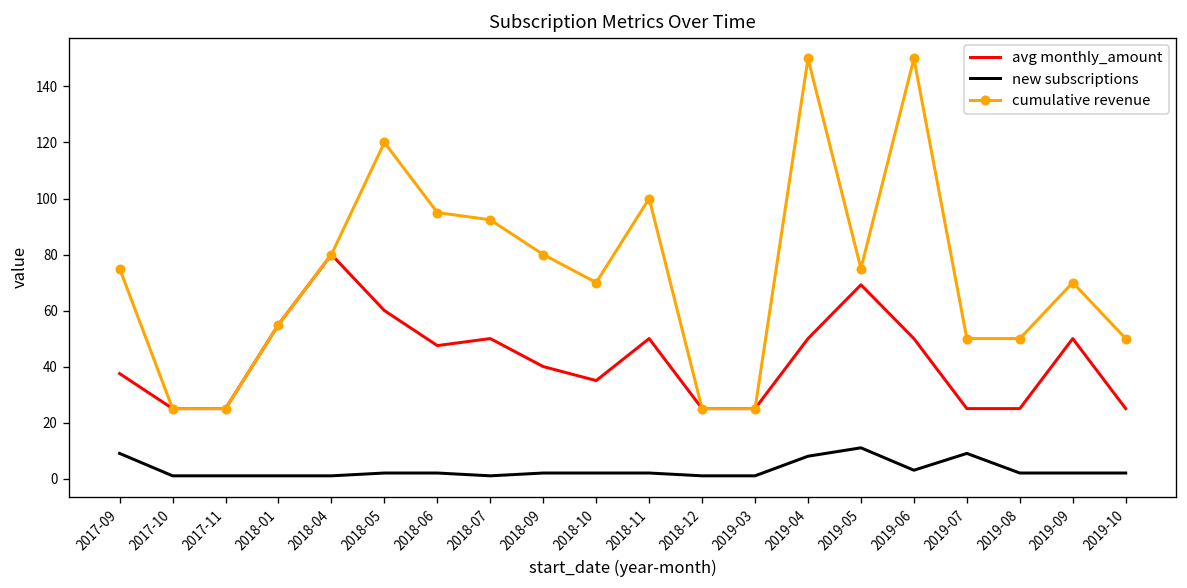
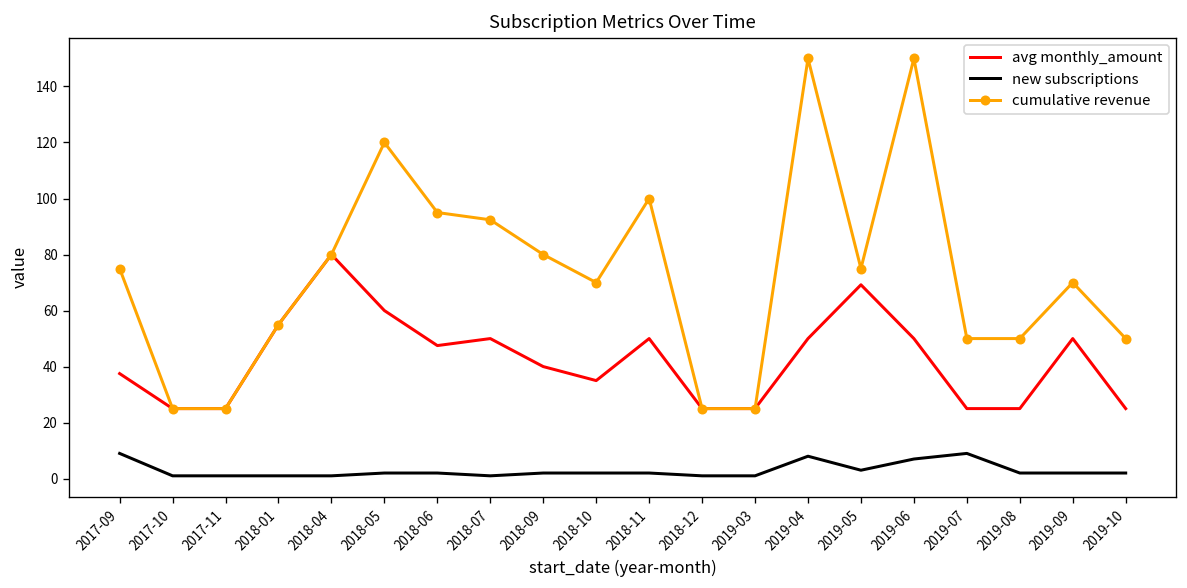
  {
    "avg monthly_amount": {
      "2017-09": 38,
      "2018-05": 60,
      "2018-06": 48,
      "2018-07": 50,
      "2018-09": 40,
      "2018-10": 35,
      "2018-11": 50,
      "2019-04": 50,
      "2019-05": 69,
      "2019-06": 50,
      "2019-07": 25,
      "2019-08": 25,
      "2019-09": 50,
      "2019-10": 25
    },
    "new subscriptions": {
      "2017-09": 9,
      "2017-10": 1,
      "2017-11": 1,
      "2018-01": 1,
      "2018-04": 1,
      "2018-05": 2,
      "2018-06": 2,
      "2018-07": 1,
      "2018-09": 2,
      "2018-10": 2,
      "2018-11": 2,
      "2018-12": 1,
      "2019-03": 1,
      "2019-04": 8,
-     "2019-05": 11,
-     "2019-06": 3,
+     "2019-05": 3,
+     "2019-06": 7,
      "2019-07": 9,
      "2019-08": 2,
      "2019-09": 2,
      "2019-10": 2
    },
    "cumulative revenue": {
      "2017-09": 75,
      "2018-05": 120,
      "2018-06": 95,
      "2018-07": 92,
      "2018-09": 80,
      "2018-10": 70,
      "2018-11": 100,
      "2019-04": 150,
      "2019-05": 75,
      "2019-06": 150,
      "2019-07": 50,
      "2019-08": 50,
      "2019-09": 70,
      "2019-10": 50
    }
  }
